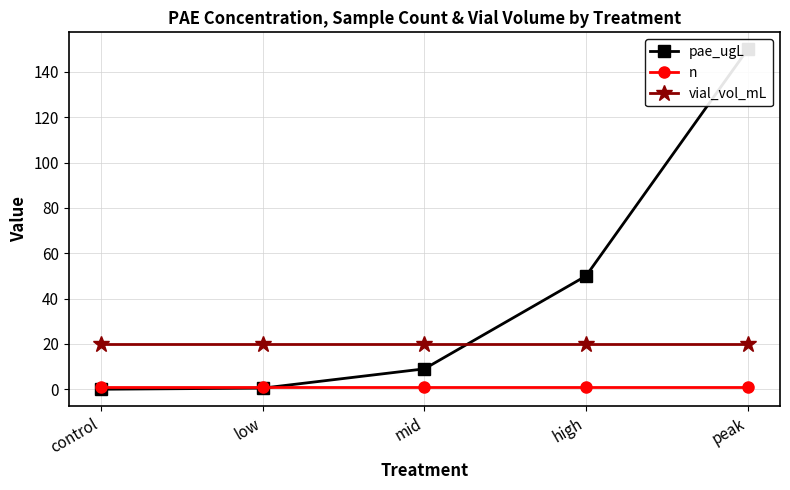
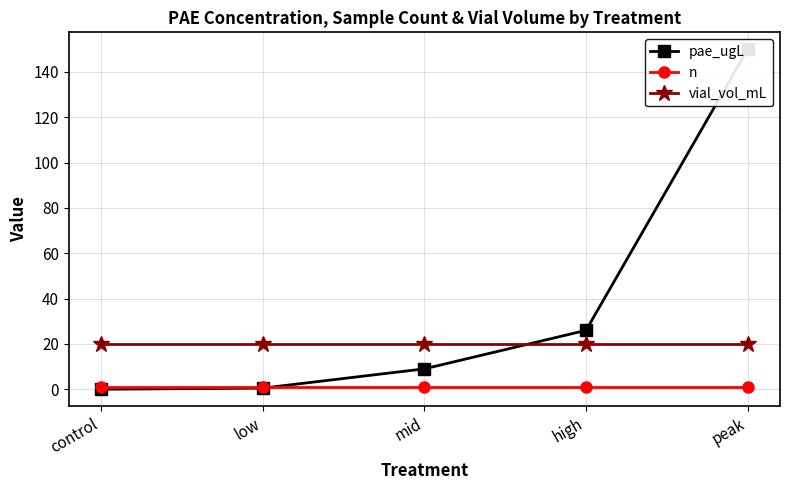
  {
    "pae_ugL": {
      "mid": 9,
-     "high": 50
+     "high": 26
    },
    "n": {
      "mid": 1,
      "high": 1,
      "peak": 1
    },
    "vial_vol_mL": {
      "control": 20,
      "low": 20,
      "mid": 20,
      "high": 20,
      "peak": 20
    }
  }
